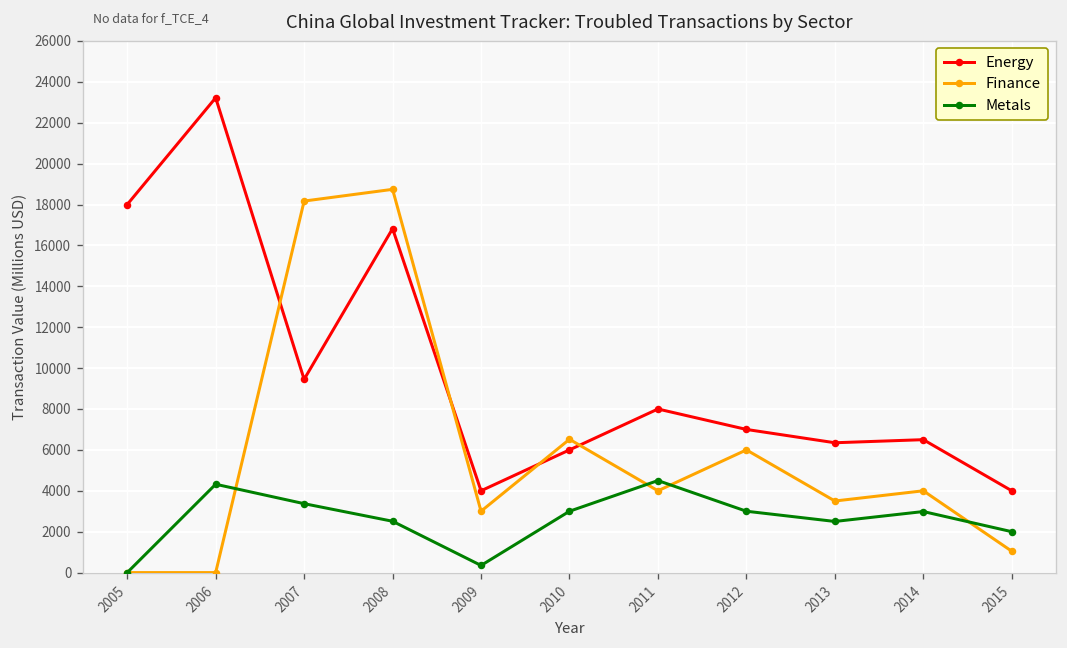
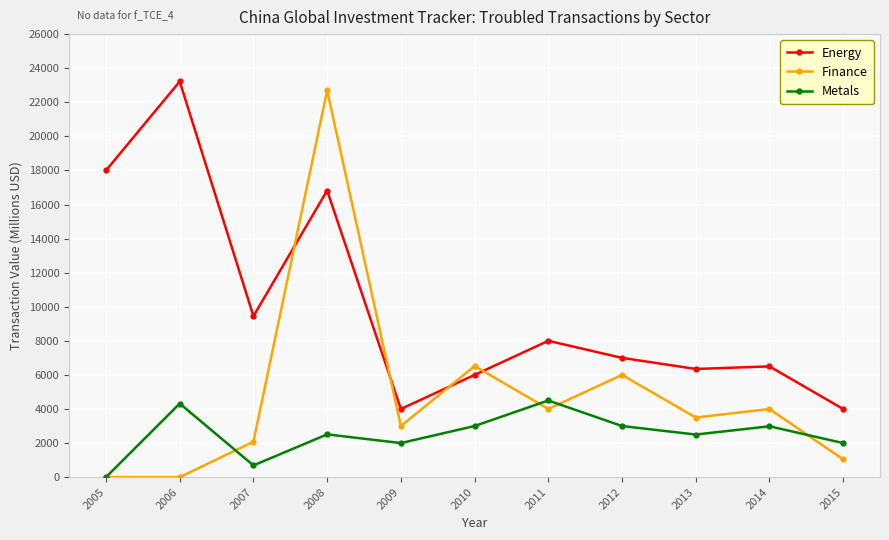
  {
    "Energy": {
      "2005": 18000,
      "2006": 23200,
      "2007": 9500,
      "2008": 16800,
      "2009": 4000,
      "2010": 6000,
      "2011": 8000,
      "2012": 7000,
      "2013": 6300,
      "2014": 6500,
      "2015": 4000
    },
    "Finance": {
      "2006": 0,
-     "2007": 18200,
-     "2008": 18700,
+     "2007": 2100,
+     "2008": 22700,
      "2009": 3000,
      "2010": 6500,
      "2011": 4000,
      "2012": 6000,
      "2013": 3500,
      "2014": 4000,
      "2015": 1000
    },
    "Metals": {
      "2006": 4300,
-     "2007": 3400,
+     "2007": 700,
      "2008": 2500,
-     "2009": 300,
+     "2009": 2000,
      "2010": 3000,
      "2011": 4500,
      "2012": 3000,
      "2013": 2500,
      "2014": 3000,
      "2015": 2000
    }
  }
